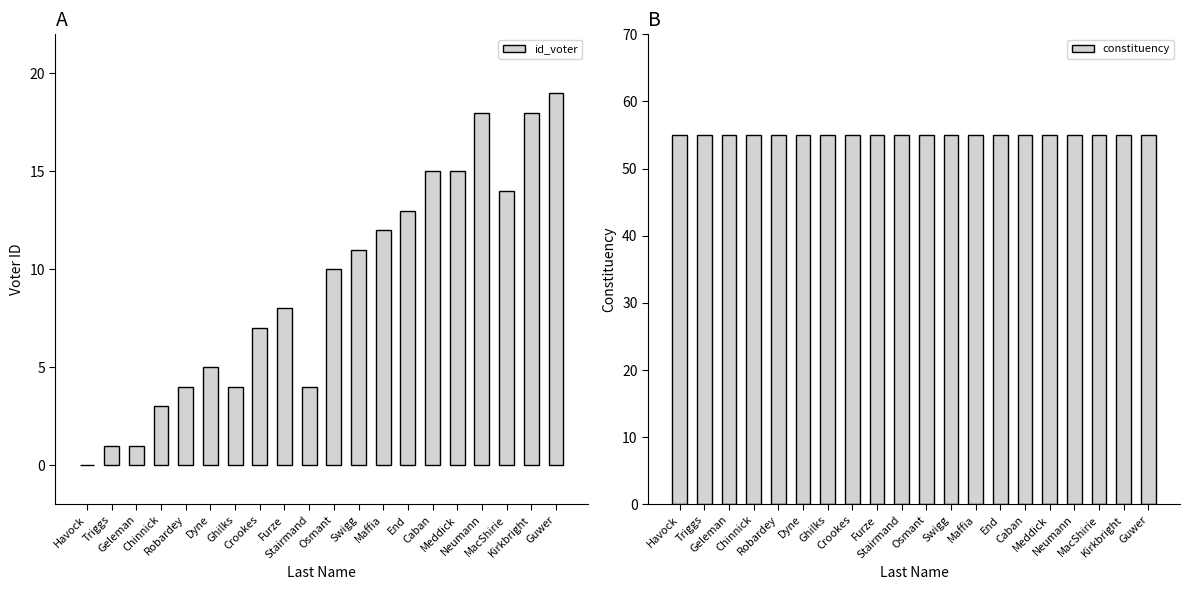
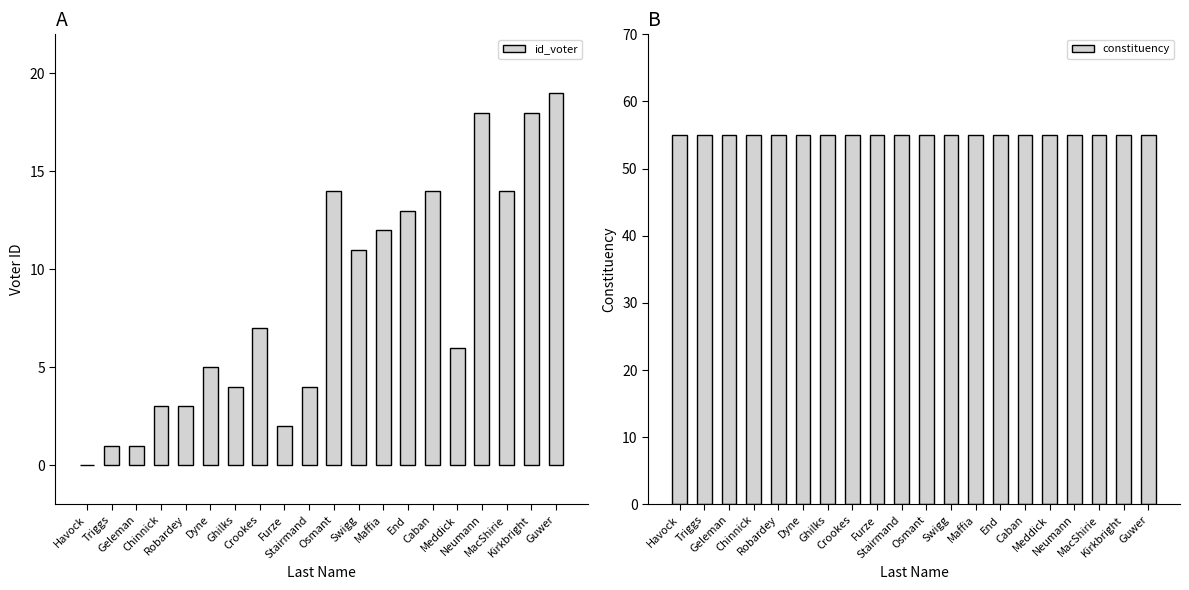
  {
    "A": {
      "Havock": 0,
      "Triggs": 1,
      "Geleman": 1,
      "Chinnick": 3,
-     "Robardey": 4,
+     "Robardey": 3,
      "Dyne": 5,
      "Ghilks": 4,
      "Crookes": 7,
-     "Furze": 8,
+     "Furze": 2,
      "Stairmand": 4,
-     "Osmant": 10,
+     "Osmant": 14,
      "Swigg": 11,
      "Maffia": 12,
      "End": 13,
-     "Caban": 15,
-     "Meddick": 15,
+     "Caban": 14,
+     "Meddick": 6,
      "Neumann": 18,
      "MacShirie": 14,
      "Kirkbright": 18,
      "Guwer": 19
    },
    "B": {
      "Havock": 55,
      "Triggs": 55,
      "Geleman": 55,
      "Chinnick": 55,
      "Robardey": 55,
      "Dyne": 55,
      "Ghilks": 55,
      "Crookes": 55,
      "Furze": 55,
      "Stairmand": 55,
      "Osmant": 55,
      "Swigg": 55,
      "Maffia": 55,
      "End": 55,
      "Caban": 55,
      "Meddick": 55,
      "Neumann": 55,
      "MacShirie": 55,
      "Kirkbright": 55,
      "Guwer": 55
    }
  }
